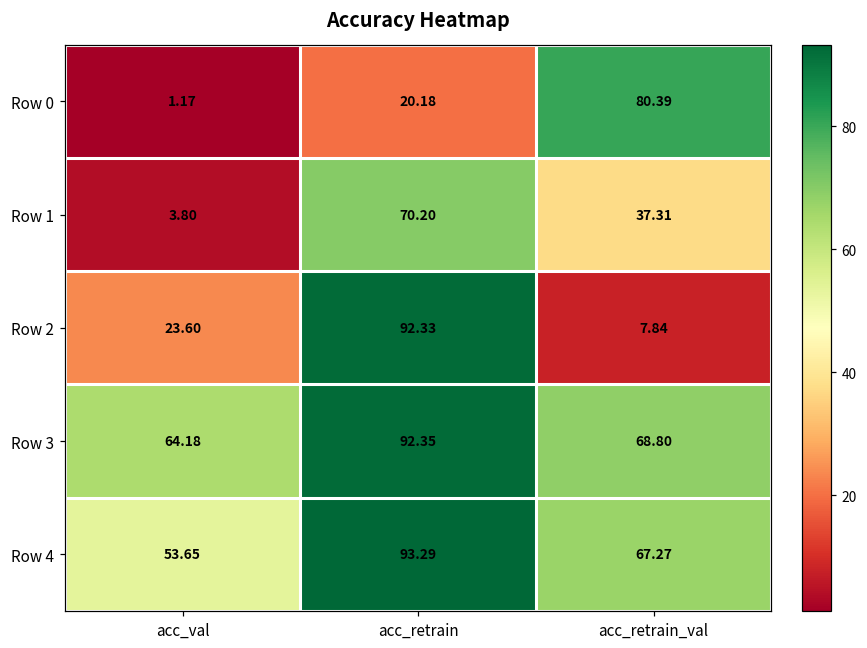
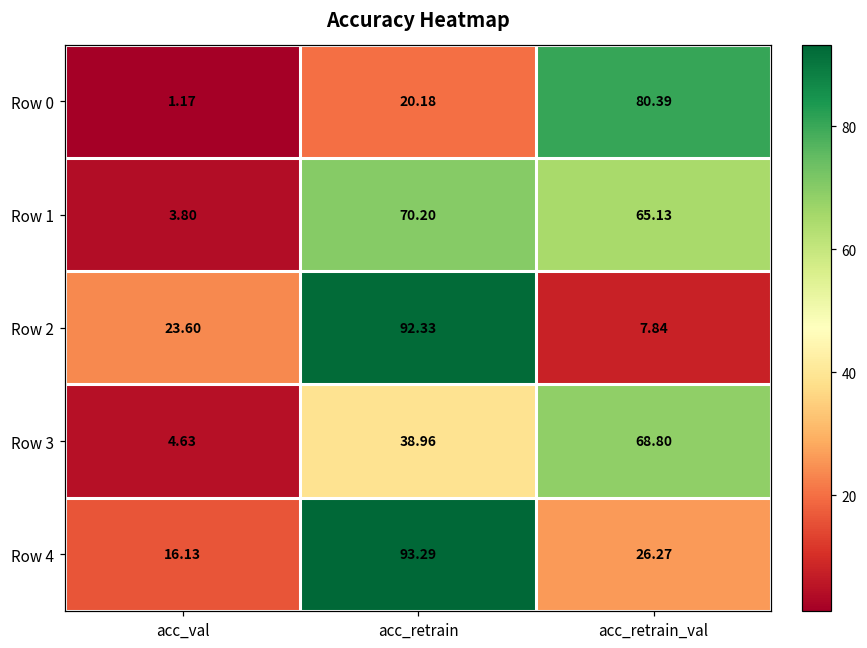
  {
    "Row 0": {
      "acc_val": 1.17,
      "acc_retrain": 20.18,
      "acc_retrain_val": 80.39
    },
    "Row 1": {
      "acc_val": 3.80,
      "acc_retrain": 70.20,
-     "acc_retrain_val": 37.31
+     "acc_retrain_val": 65.13
    },
    "Row 2": {
      "acc_val": 23.60,
      "acc_retrain": 92.33,
      "acc_retrain_val": 7.84
    },
    "Row 3": {
-     "acc_val": 64.18,
-     "acc_retrain": 92.35,
+     "acc_val": 4.63,
+     "acc_retrain": 38.96,
      "acc_retrain_val": 68.80
    },
    "Row 4": {
-     "acc_val": 53.65,
+     "acc_val": 16.13,
      "acc_retrain": 93.29,
-     "acc_retrain_val": 67.27
+     "acc_retrain_val": 26.27
    }
  }
